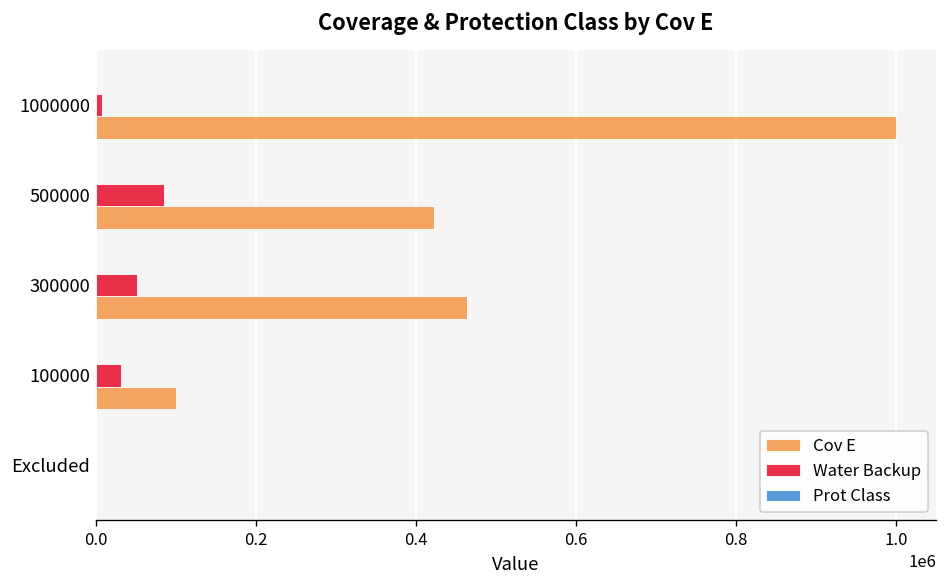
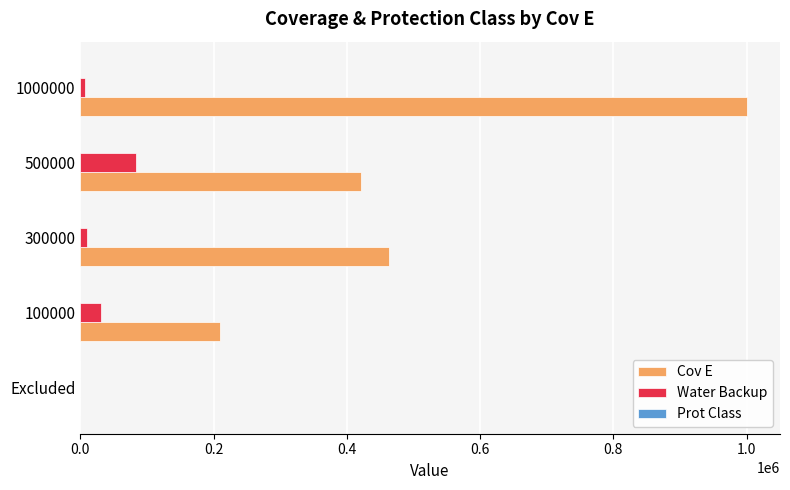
  {
    "Cov E": {
      "1000000": 1000000,
      "500000": 420000,
      "300000": 460000,
-     "100000": 100000,
+     "100000": 210000,
      "Excluded": 0
    },
    "Water Backup": {
      "1000000": 10000,
      "500000": 80000,
-     "300000": 50000,
+     "300000": 10000,
      "100000": 30000,
      "Excluded": 0
    }
  }
